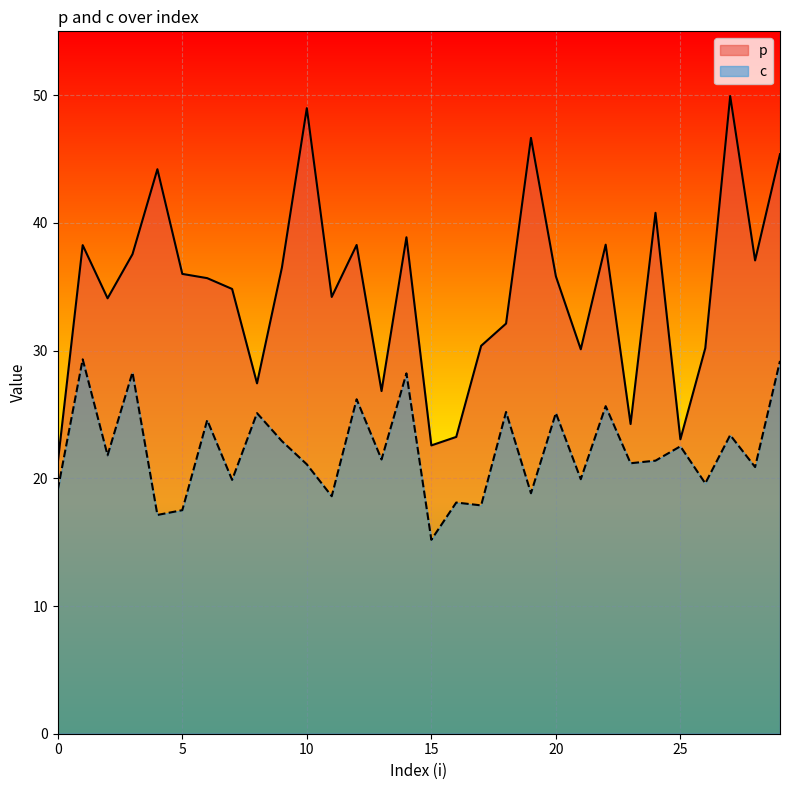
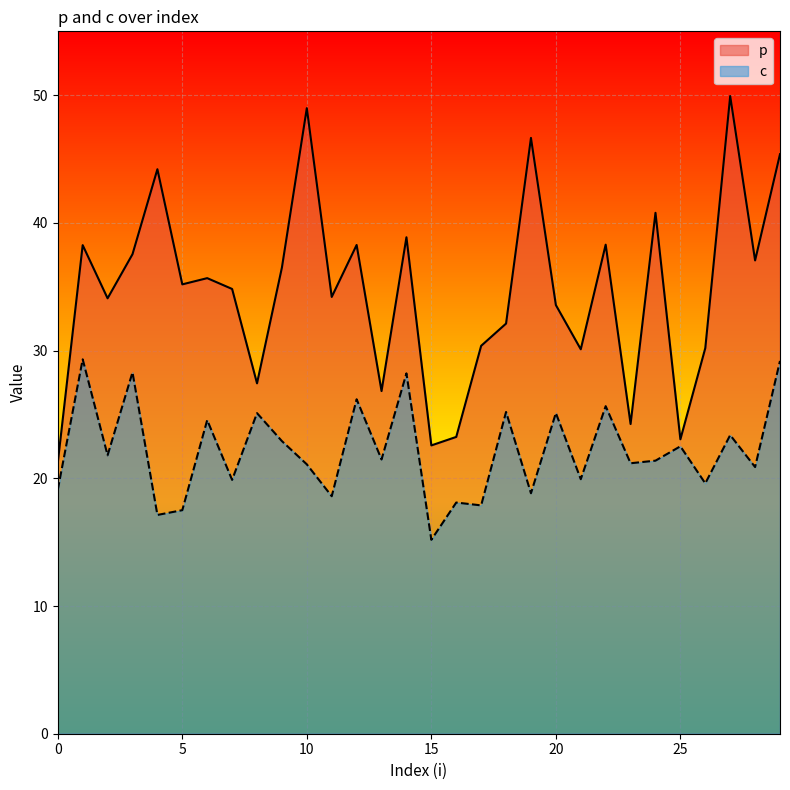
  {
    "p": {
      "0": 21.2,
-     "5": 36.0,
+     "5": 35.2,
      "10": 49.0,
      "15": 22.6,
-     "20": 35.8,
+     "20": 33.6,
      "25": 23.1
    },
    "c": {
      "0": 19.1,
      "5": 17.5,
      "10": 21.1,
      "15": 15.2,
      "20": 25.1,
      "25": 22.5
    }
  }
